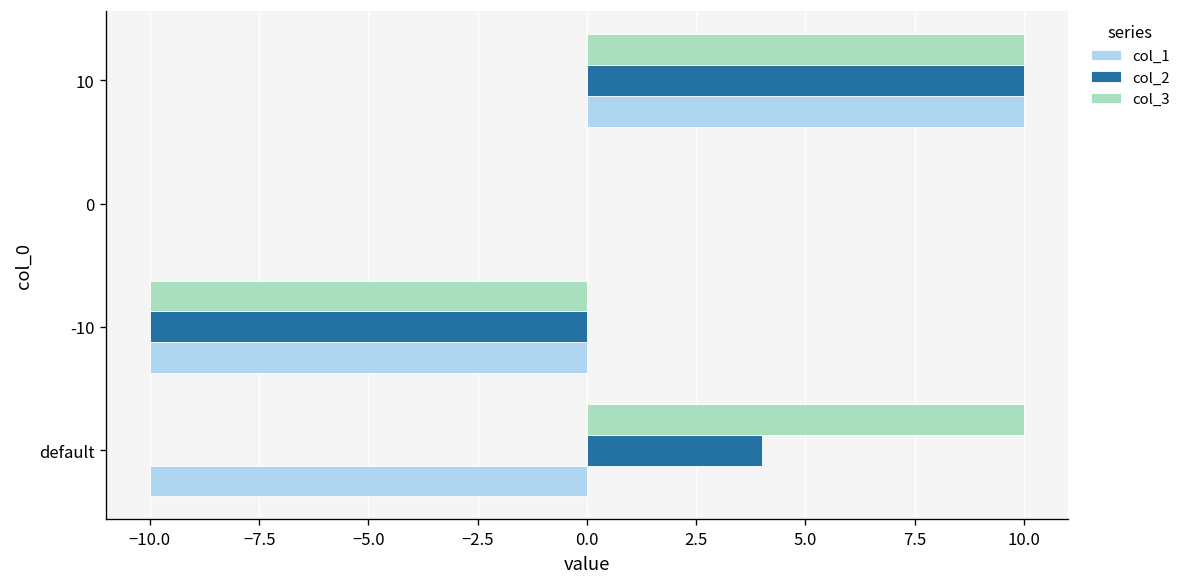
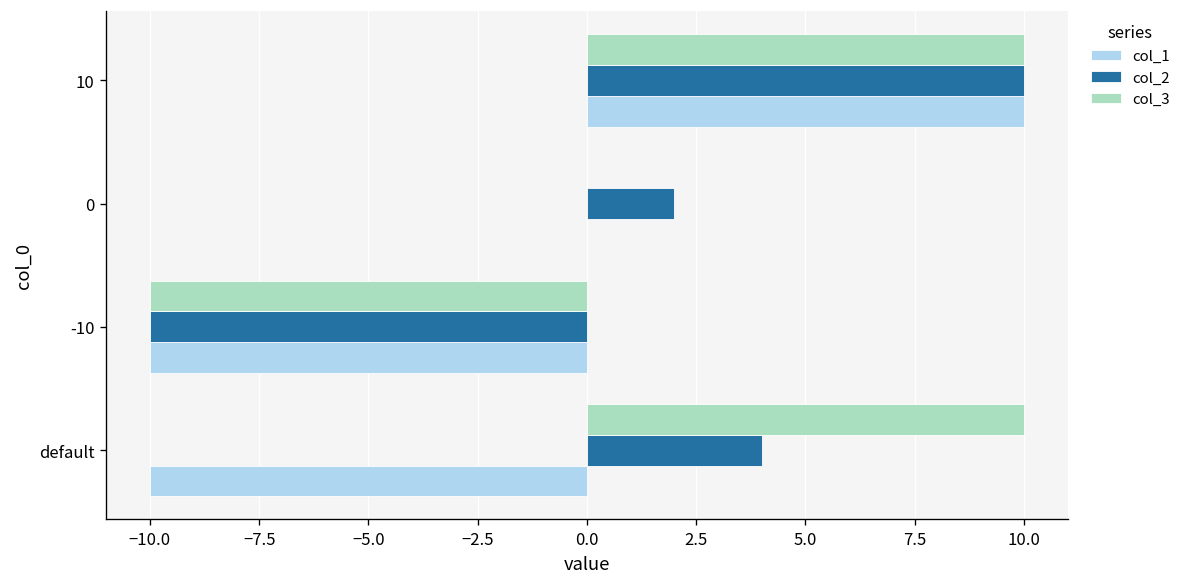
  {
    "col_2": {
      "10": 10,
-     "0": 0,
+     "0": 2,
      "-10": -10,
      "default": 4
    }
  }
